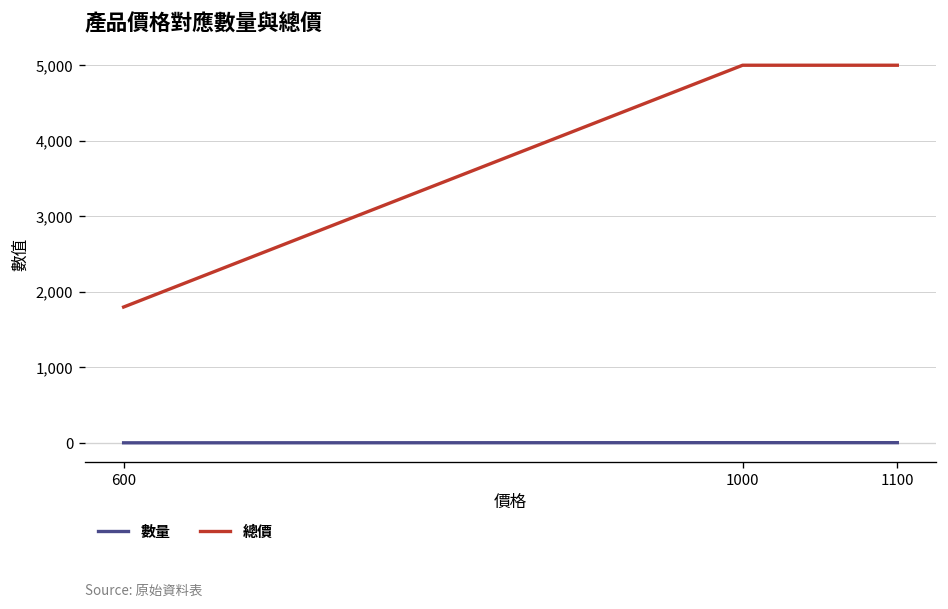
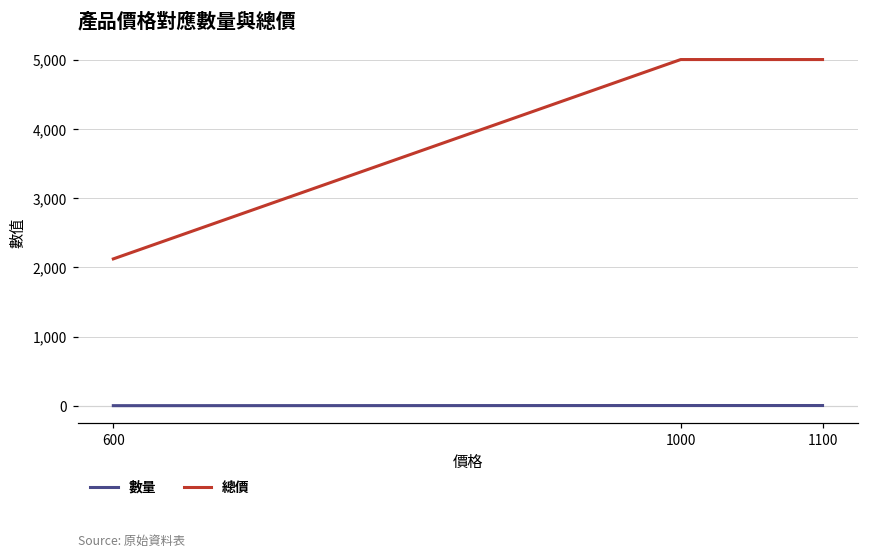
  {
    "數量": {
      "600": "0",
      "1000": "0",
      "1100": "0"
    },
    "總價": {
-     "600": "1,800",
+     "600": "2,100",
      "1000": "5,000",
      "1100": "5,000"
    }
  }
